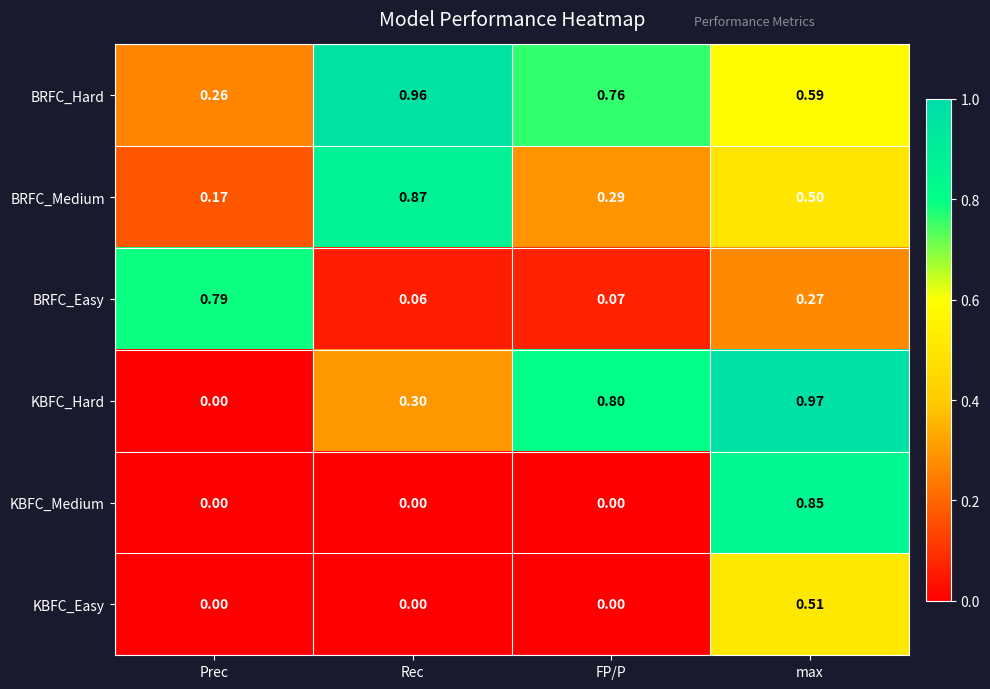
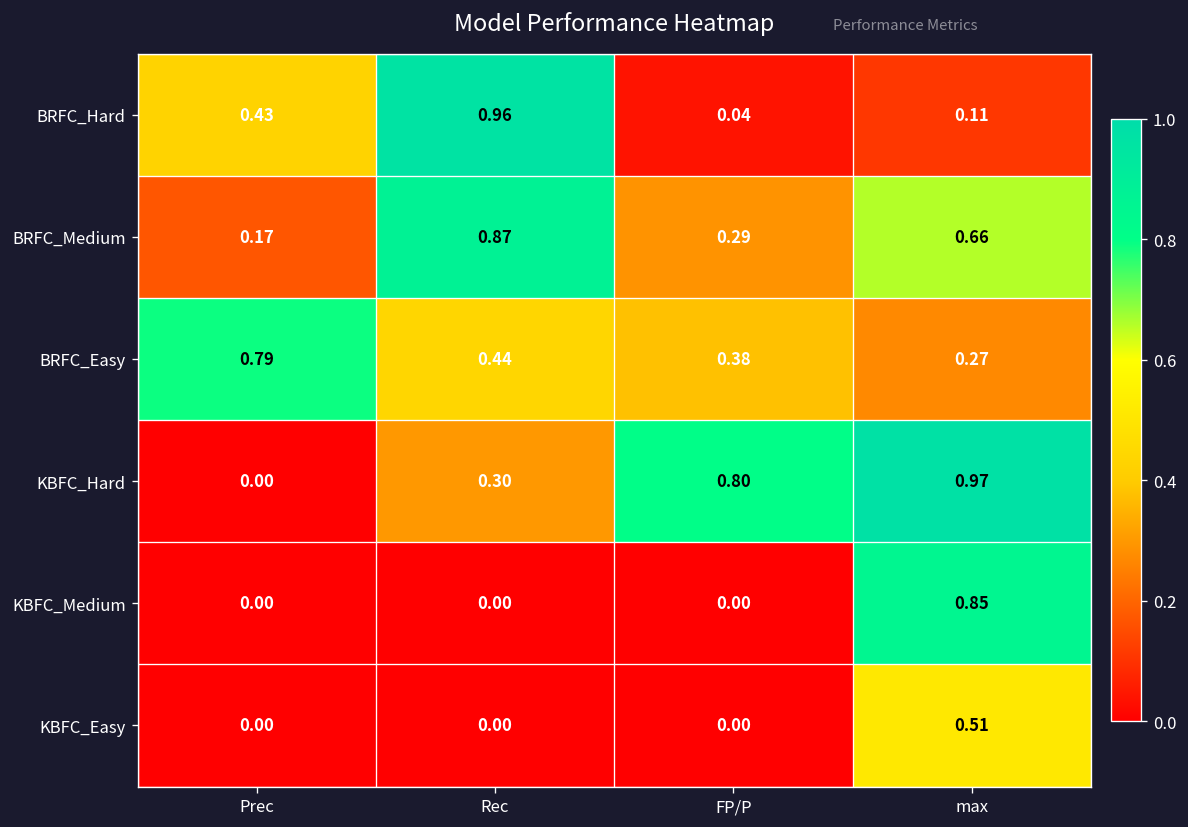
  {
    "BRFC_Hard": {
-     "Prec": 0.26,
+     "Prec": 0.43,
      "Rec": 0.96,
-     "FP/P": 0.76,
-     "max": 0.59
+     "FP/P": 0.04,
+     "max": 0.11
    },
    "BRFC_Medium": {
      "Prec": 0.17,
      "Rec": 0.87,
      "FP/P": 0.29,
-     "max": 0.50
+     "max": 0.66
    },
    "BRFC_Easy": {
      "Prec": 0.79,
-     "Rec": 0.06,
-     "FP/P": 0.07,
+     "Rec": 0.44,
+     "FP/P": 0.38,
      "max": 0.27
    },
    "KBFC_Hard": {
      "Prec": 0.00,
      "Rec": 0.30,
      "FP/P": 0.80,
      "max": 0.97
    },
    "KBFC_Medium": {
      "Prec": 0.00,
      "Rec": 0.00,
      "FP/P": 0.00,
      "max": 0.85
    },
    "KBFC_Easy": {
      "Prec": 0.00,
      "Rec": 0.00,
      "FP/P": 0.00,
      "max": 0.51
    }
  }
